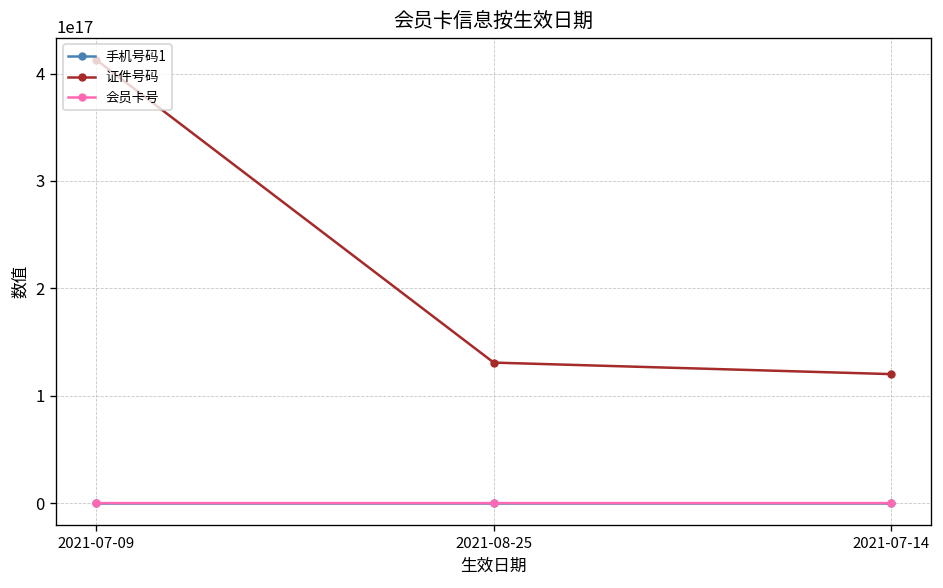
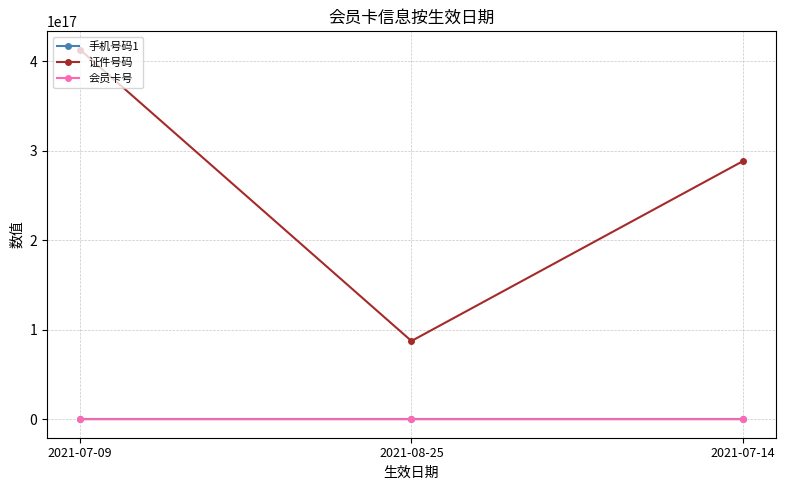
  {
    "会员卡号": {
      "2021-07-09": 0,
      "2021-08-25": 0,
      "2021-07-14": 0
    },
    "证件号码": {
-     "2021-08-25": 130000000000000000,
-     "2021-07-14": 120000000000000000
+     "2021-08-25": 90000000000000000,
+     "2021-07-14": 290000000000000000
    }
  }
